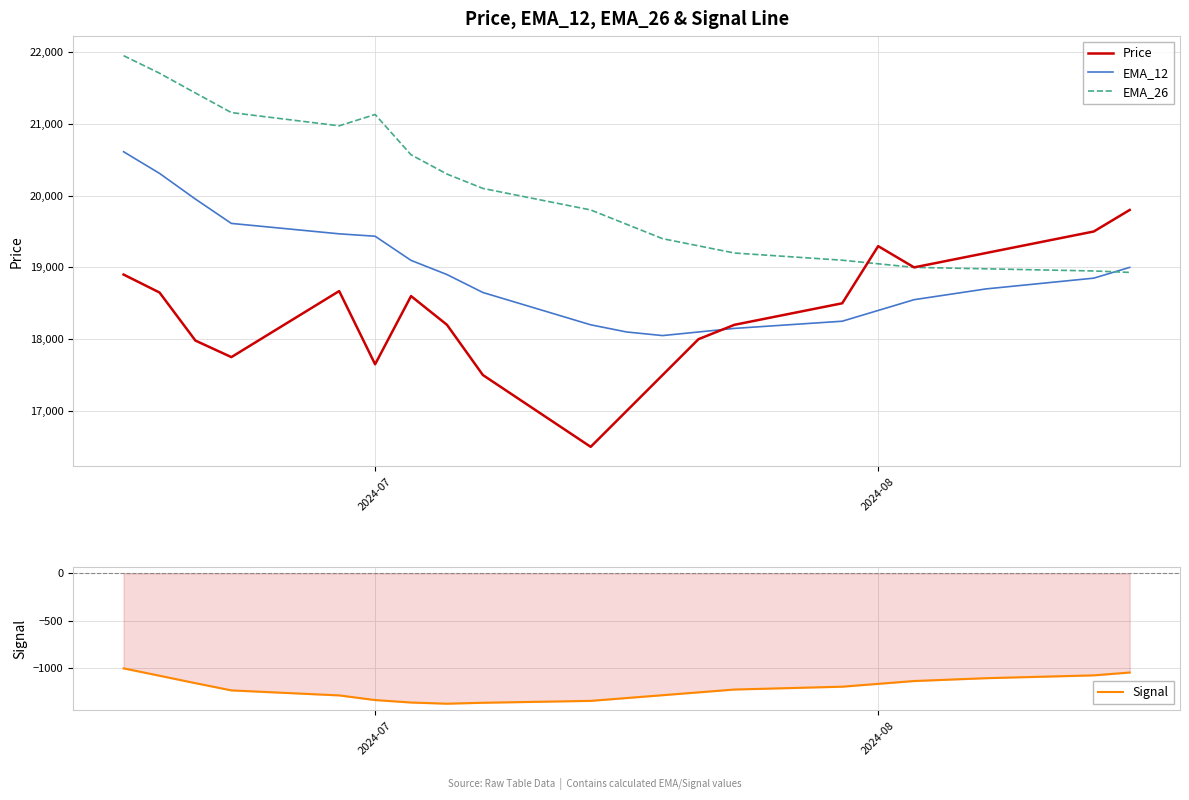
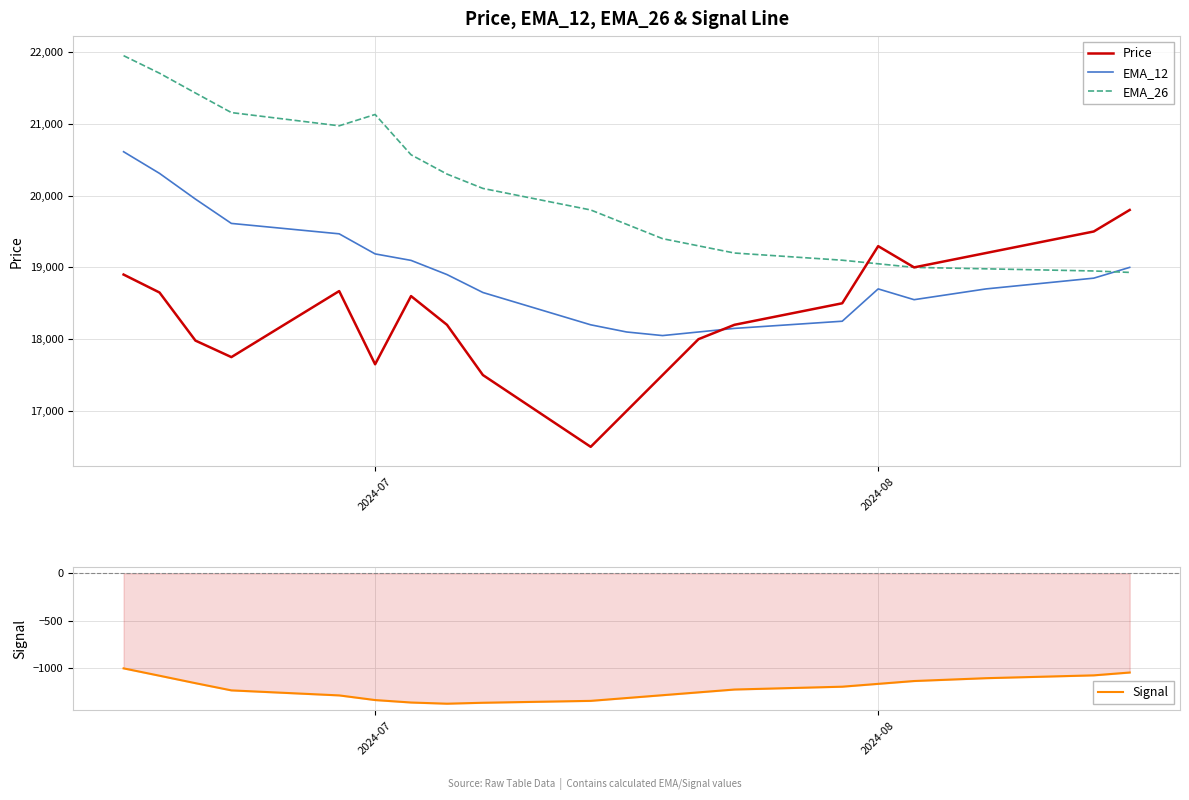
  {
    "Price, EMA_12, EMA_26 & Signal Line": {
      "Price": {
        "2024-07": "17,700",
        "2024-08": "19,300"
      },
      "EMA_12": {
-       "2024-07": "19,400",
-       "2024-08": "18,400"
+       "2024-07": "19,200",
+       "2024-08": "18,700"
      },
      "EMA_26": {
        "2024-07": "21,100",
        "2024-08": "19,100"
      }
    }
  }
